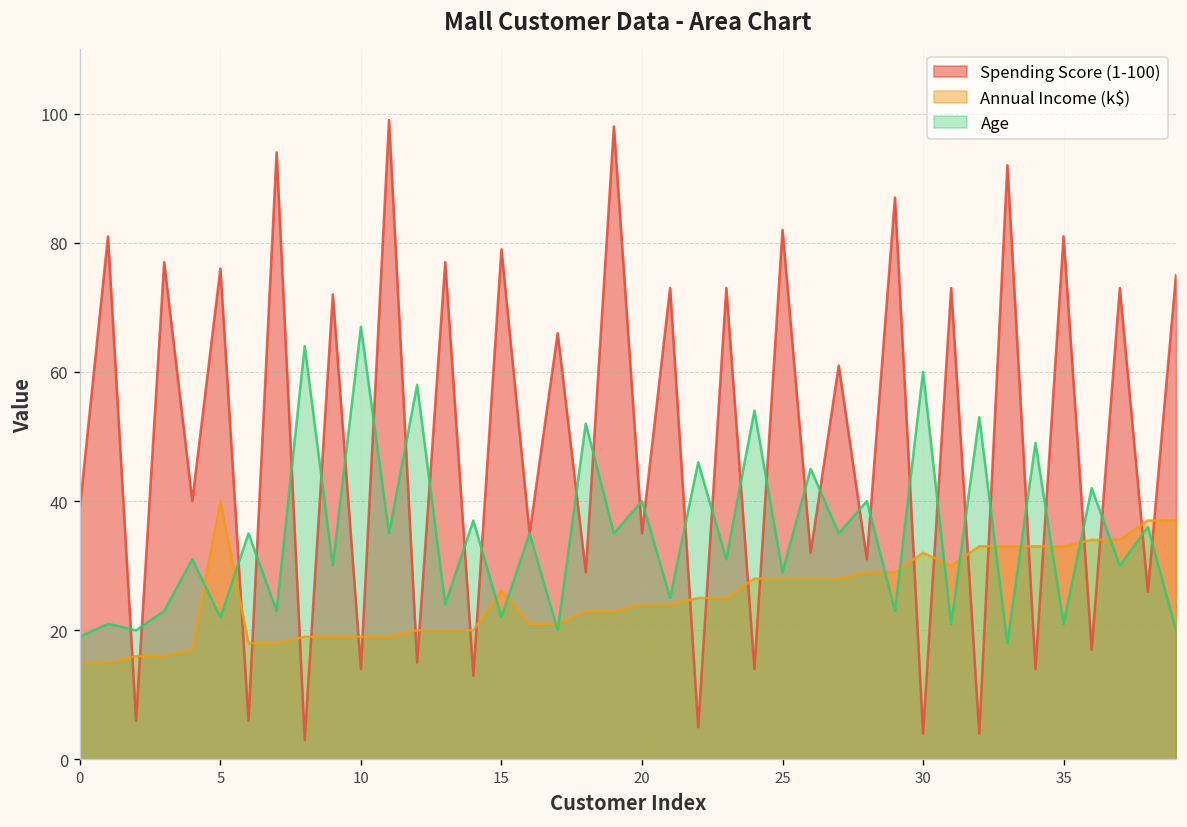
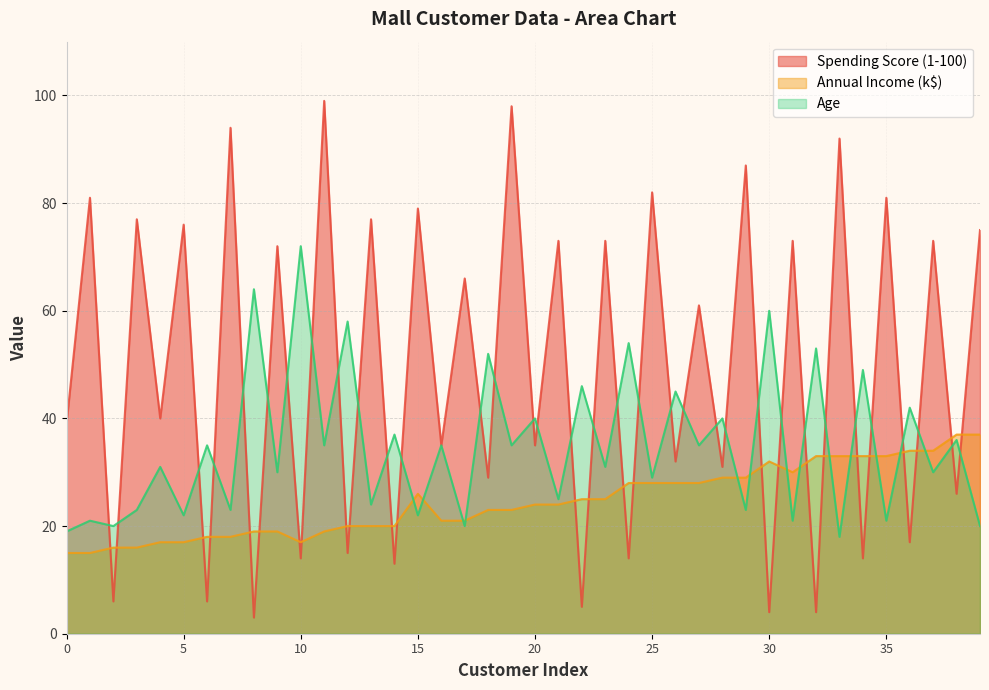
  {
    "Spending Score (1-100)": {
      "0": 39,
      "5": 76,
      "10": 14,
      "15": 79,
      "20": 35,
      "25": 82,
      "30": 4,
      "35": 81
    },
    "Annual Income (k$)": {
      "0": 15,
-     "5": 40,
-     "10": 19,
+     "5": 17,
+     "10": 17,
      "15": 26,
      "20": 24,
      "25": 28,
      "30": 32,
      "35": 33
    },
    "Age": {
      "0": 19,
      "5": 22,
-     "10": 67,
+     "10": 72,
      "15": 22,
      "20": 40,
      "25": 29,
      "30": 60,
      "35": 21
    }
  }
